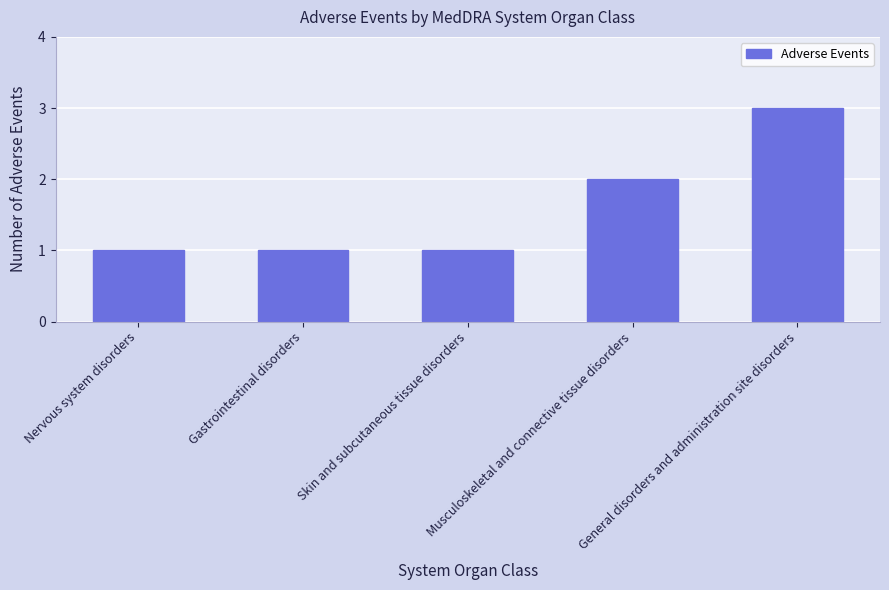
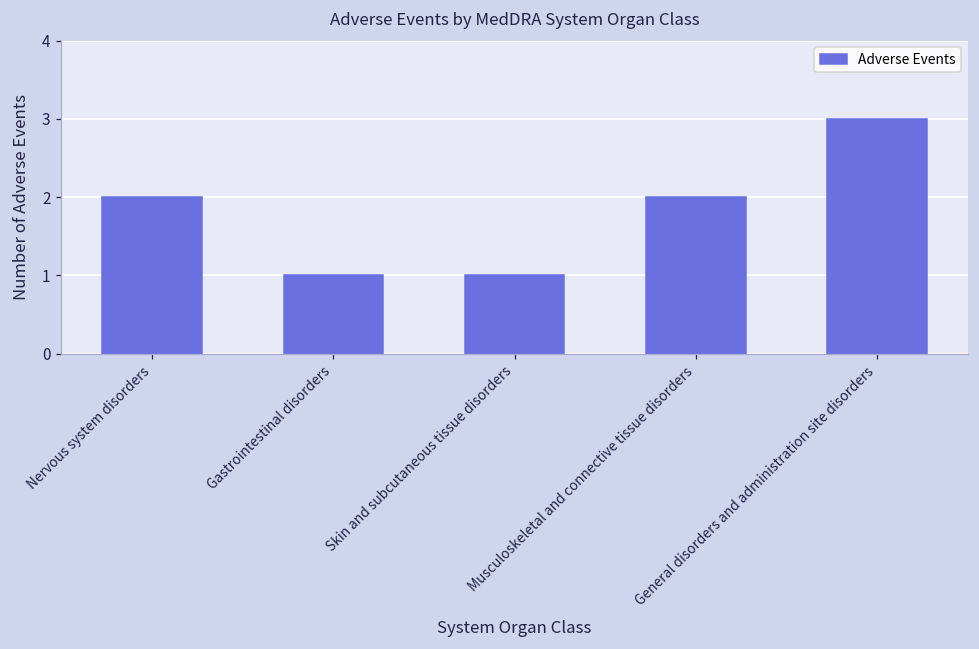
  {
-   "Nervous system disorders": 1,
+   "Nervous system disorders": 2,
    "Gastrointestinal disorders": 1,
    "Skin and subcutaneous tissue disorders": 1,
    "Musculoskeletal and connective tissue disorders": 2,
    "General disorders and administration site disorders": 3
  }
